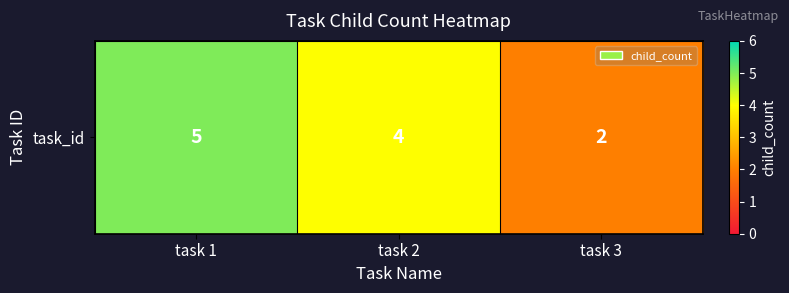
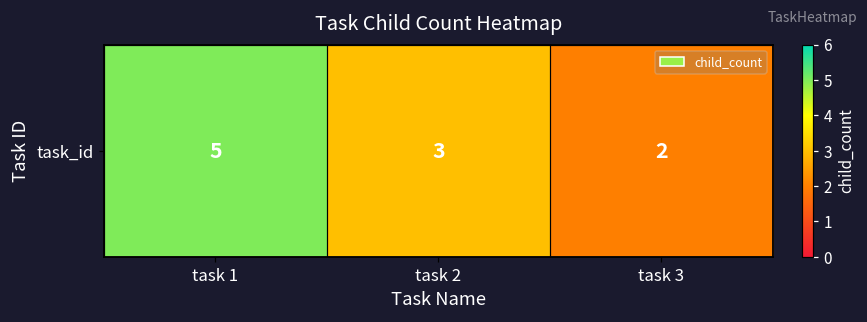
  {
    "task_id": {
      "task 1": 5,
-     "task 2": 4,
+     "task 2": 3,
      "task 3": 2
    }
  }
